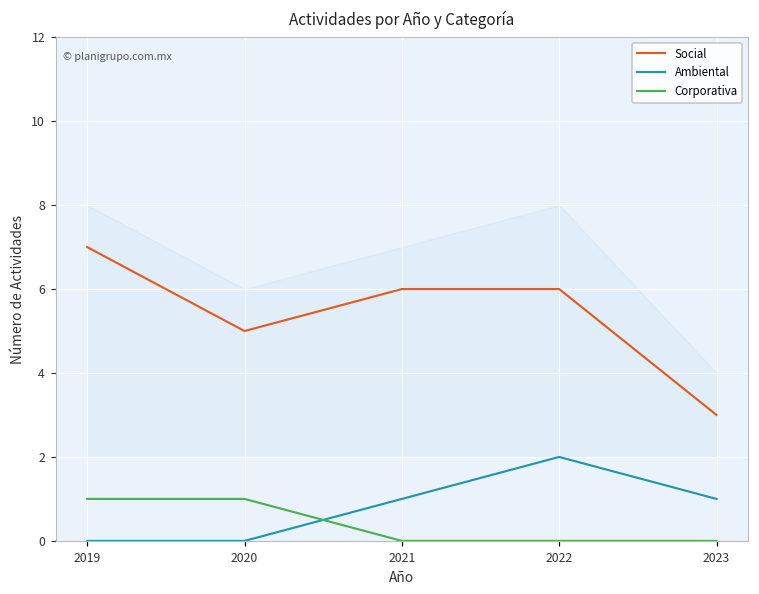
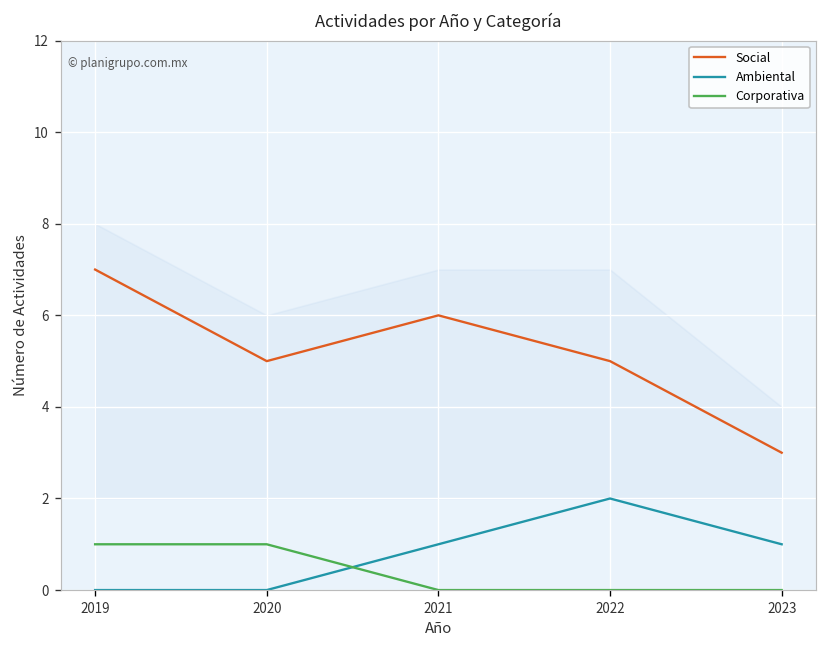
  {
    "Social": {
      "2019": 7,
      "2020": 5,
      "2021": 6,
-     "2022": 6,
+     "2022": 5,
      "2023": 3
    },
    "Ambiental": {
      "2019": 0,
      "2020": 0,
      "2021": 1,
      "2022": 2,
      "2023": 1
    },
    "Corporativa": {
      "2019": 1,
      "2020": 1,
      "2021": 0,
      "2022": 0,
      "2023": 0
    }
  }
